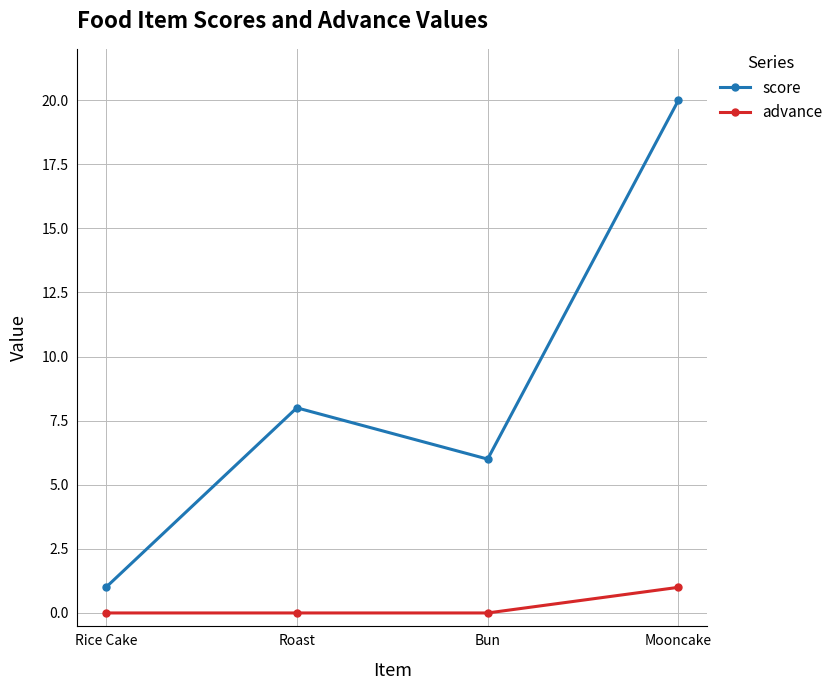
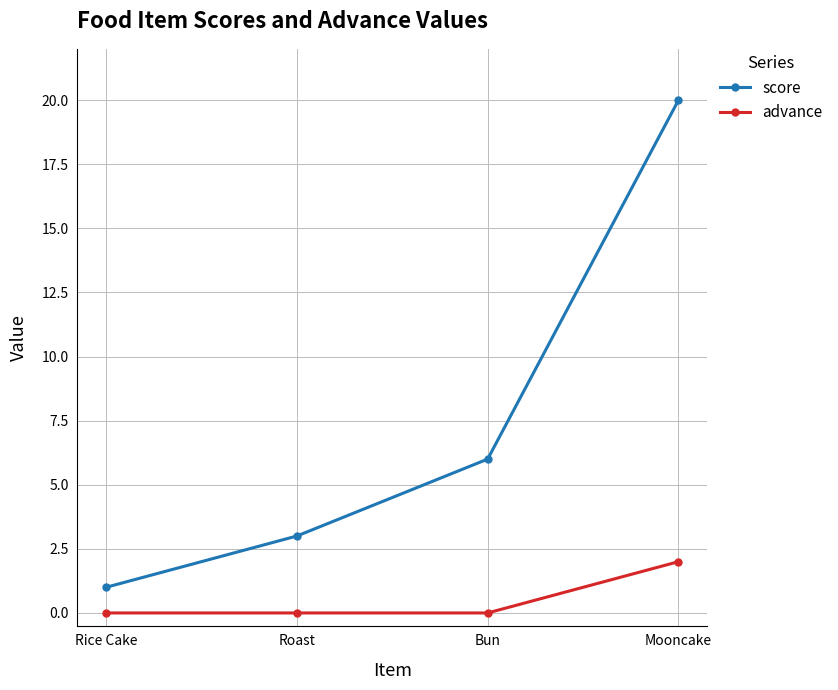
  {
    "score": {
      "Rice Cake": 1,
-     "Roast": 8,
+     "Roast": 3,
      "Bun": 6,
      "Mooncake": 20
    },
    "advance": {
      "Rice Cake": 0,
      "Roast": 0,
      "Bun": 0,
-     "Mooncake": 1
+     "Mooncake": 2
    }
  }
